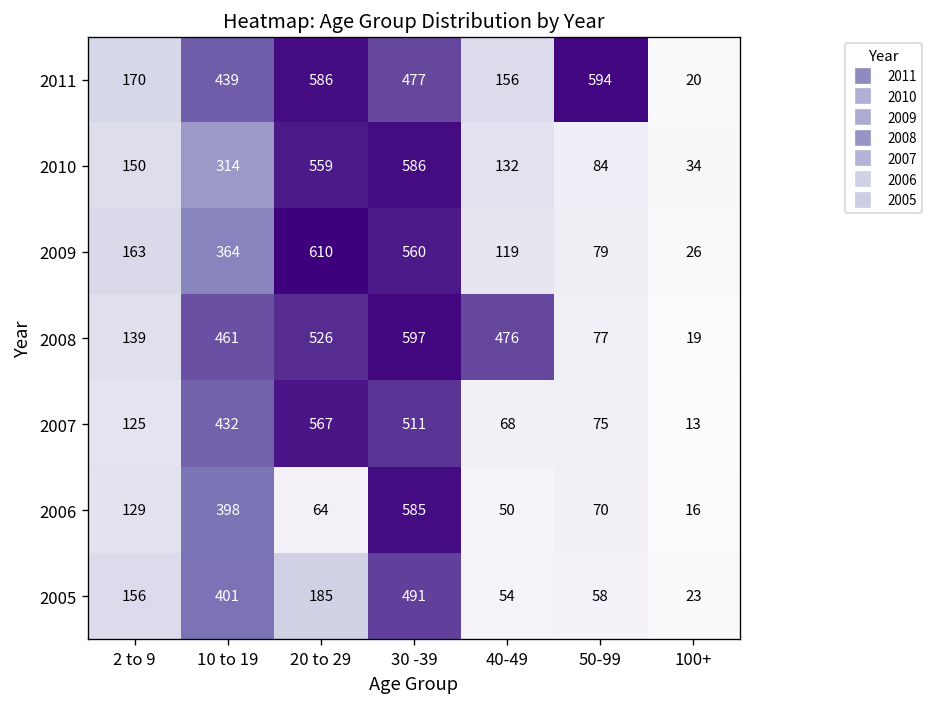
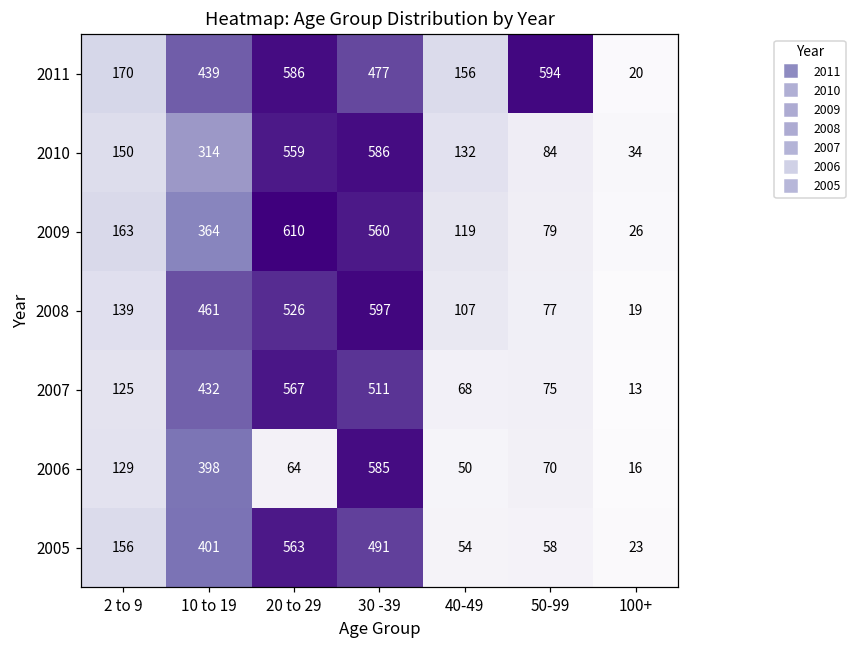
  {
    "2011": {
      "2 to 9": 170,
      "10 to 19": 439,
      "20 to 29": 586,
      "30 -39": 477,
      "40-49": 156,
      "50-99": 594,
      "100+": 20
    },
    "2010": {
      "2 to 9": 150,
      "10 to 19": 314,
      "20 to 29": 559,
      "30 -39": 586,
      "40-49": 132,
      "50-99": 84,
      "100+": 34
    },
    "2009": {
      "2 to 9": 163,
      "10 to 19": 364,
      "20 to 29": 610,
      "30 -39": 560,
      "40-49": 119,
      "50-99": 79,
      "100+": 26
    },
    "2008": {
      "2 to 9": 139,
      "10 to 19": 461,
      "20 to 29": 526,
      "30 -39": 597,
-     "40-49": 476,
+     "40-49": 107,
      "50-99": 77,
      "100+": 19
    },
    "2007": {
      "2 to 9": 125,
      "10 to 19": 432,
      "20 to 29": 567,
      "30 -39": 511,
      "40-49": 68,
      "50-99": 75,
      "100+": 13
    },
    "2006": {
      "2 to 9": 129,
      "10 to 19": 398,
      "20 to 29": 64,
      "30 -39": 585,
      "40-49": 50,
      "50-99": 70,
      "100+": 16
    },
    "2005": {
      "2 to 9": 156,
      "10 to 19": 401,
-     "20 to 29": 185,
+     "20 to 29": 563,
      "30 -39": 491,
      "40-49": 54,
      "50-99": 58,
      "100+": 23
    }
  }
